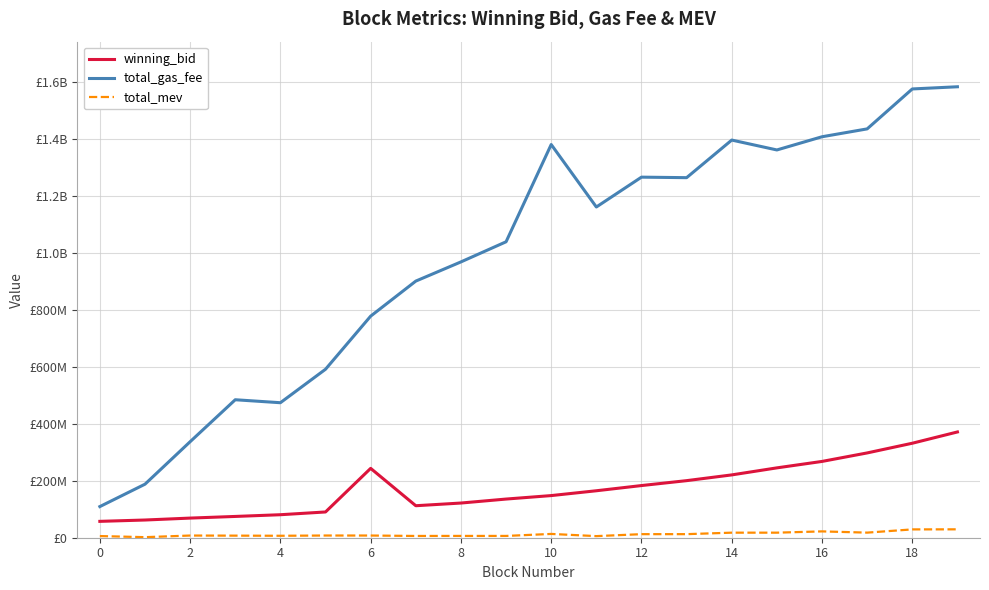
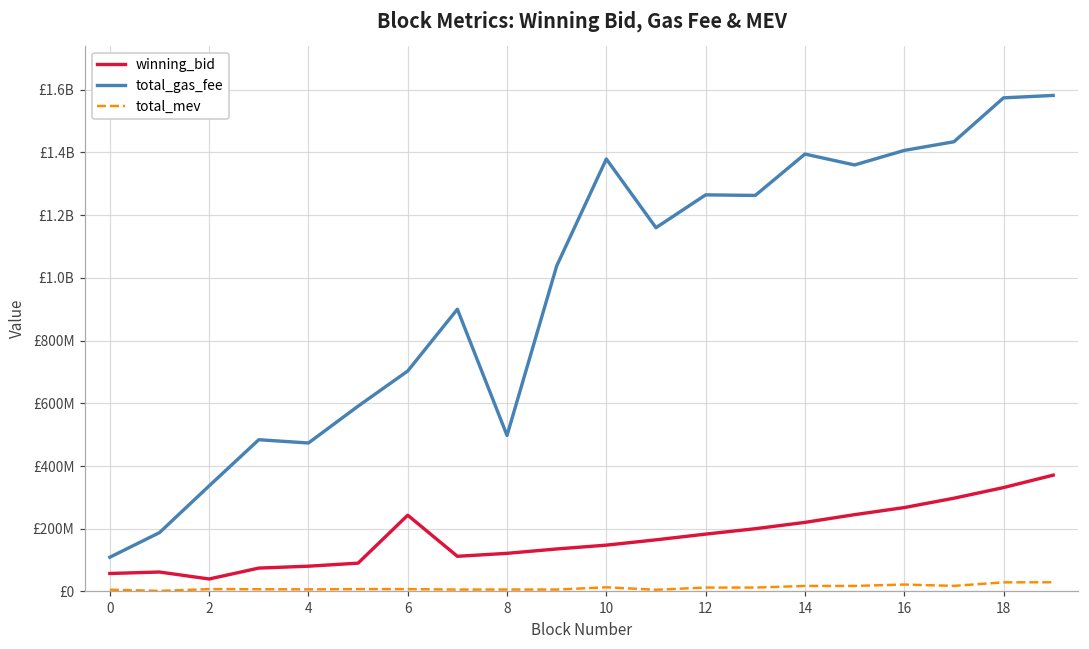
  {
    "winning_bid": {
      "0": "£60000000",
-     "2": "£70000000",
+     "2": "£40000000",
      "4": "£80000000",
      "6": "£240000000",
      "8": "£120000000",
      "10": "£150000000",
      "12": "£180000000",
      "14": "£220000000",
      "16": "£270000000",
      "18": "£330000000"
    },
    "total_gas_fee": {
      "0": "£110000000",
      "2": "£340000000",
      "4": "£470000000",
-     "6": "£780000000",
-     "8": "£970000000",
+     "6": "£700000000",
+     "8": "£500000000",
      "10": "£1380000000",
      "12": "£1260000000",
      "14": "£1390000000",
      "16": "£1410000000",
      "18": "£1570000000"
    },
    "total_mev": {
      "0": "£10000000",
      "2": "£10000000",
      "4": "£10000000",
      "6": "£10000000",
      "8": "£10000000",
      "10": "£10000000",
      "12": "£10000000",
      "14": "£20000000",
      "16": "£20000000",
      "18": "£30000000"
    }
  }
